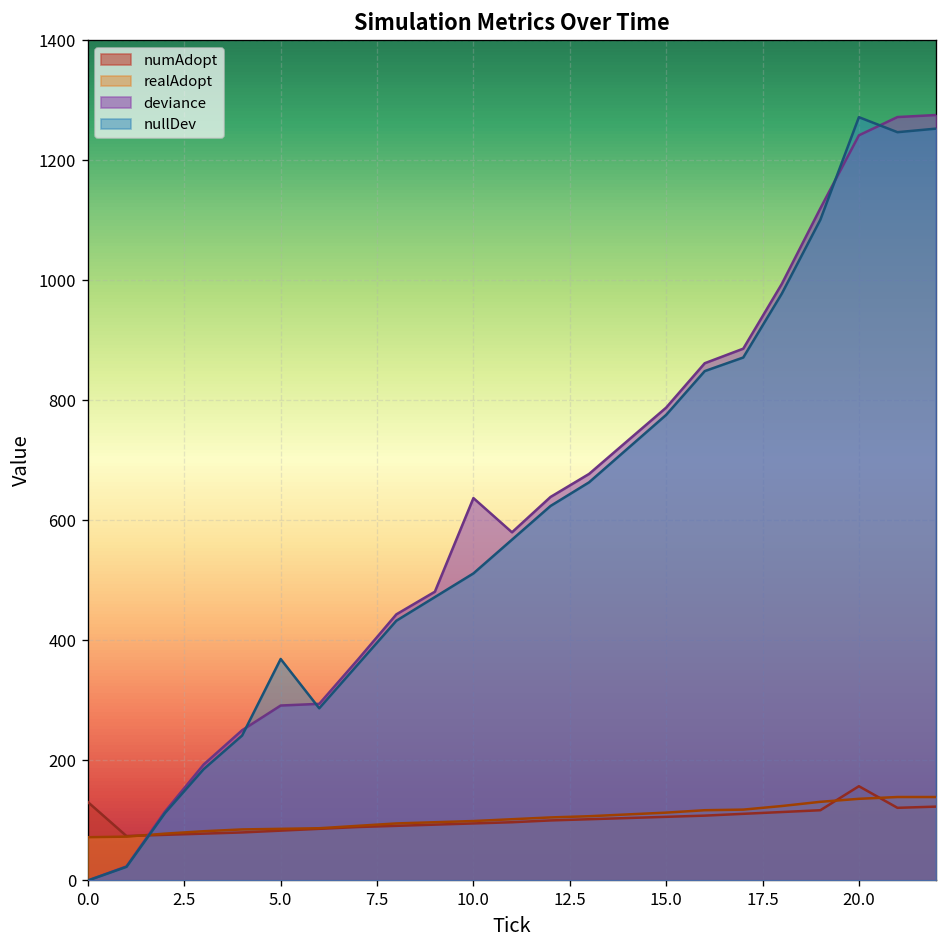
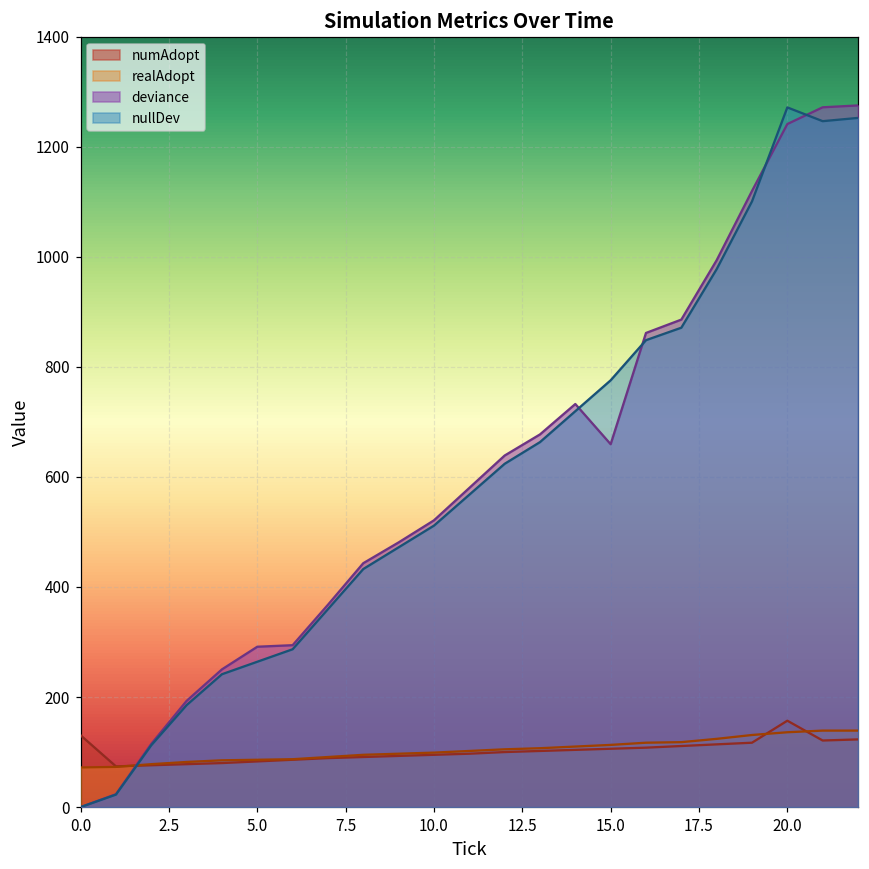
  {
    "numAdopt": {
      "0.0": 130,
      "15.0": 110,
      "20.0": 160
    },
    "realAdopt": {
      "0.0": 70,
      "15.0": 110,
      "20.0": 140
    },
    "deviance": {
      "5.0": 290,
-     "10.0": 640,
-     "15.0": 790,
+     "10.0": 520,
+     "15.0": 660,
      "20.0": 1240
    },
    "nullDev": {
-     "5.0": 370,
+     "5.0": 260,
      "10.0": 510,
      "15.0": 780,
      "20.0": 1270
    }
  }
